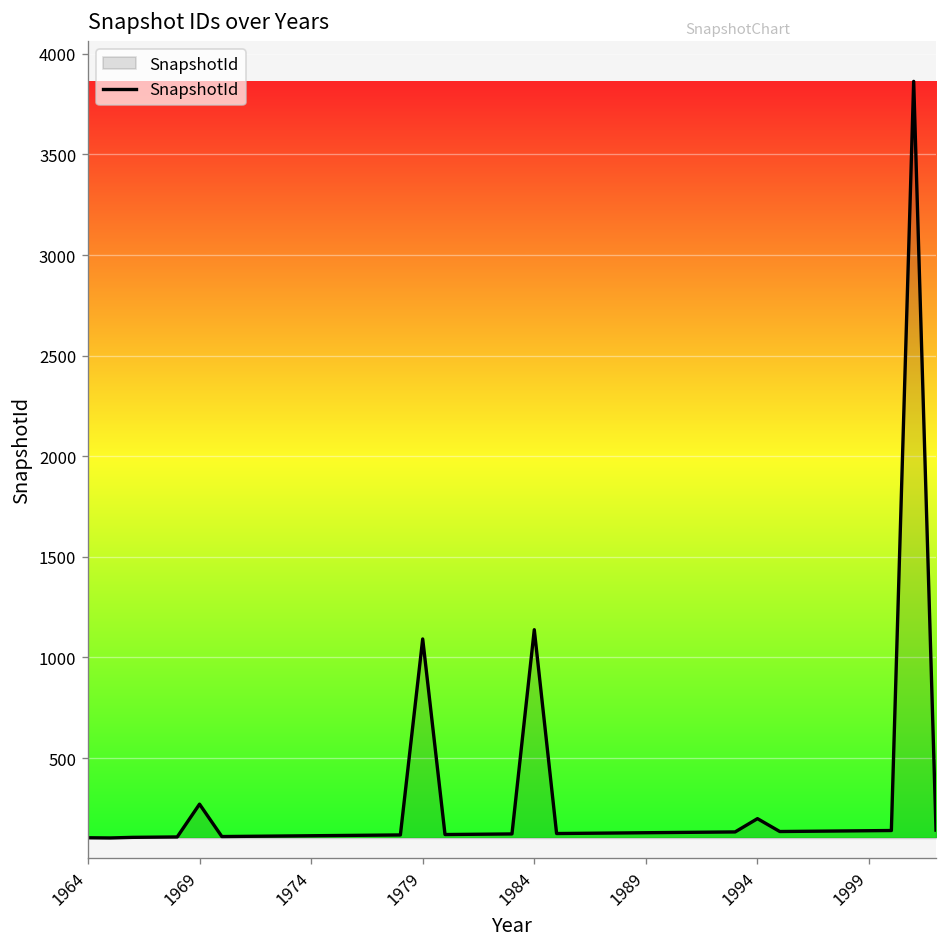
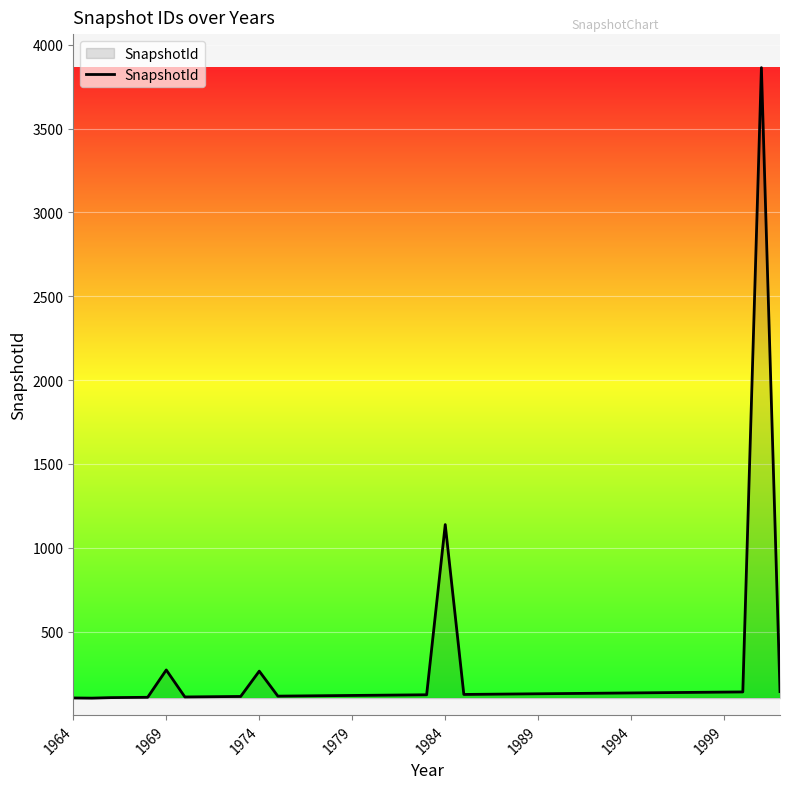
  {
    "1964": 100,
    "1969": 270,
-   "1974": 110,
-   "1979": 1090,
+   "1974": 260,
+   "1979": 120,
    "1984": 1140,
    "1989": 130,
-   "1994": 200,
+   "1994": 130,
    "1999": 140
  }
